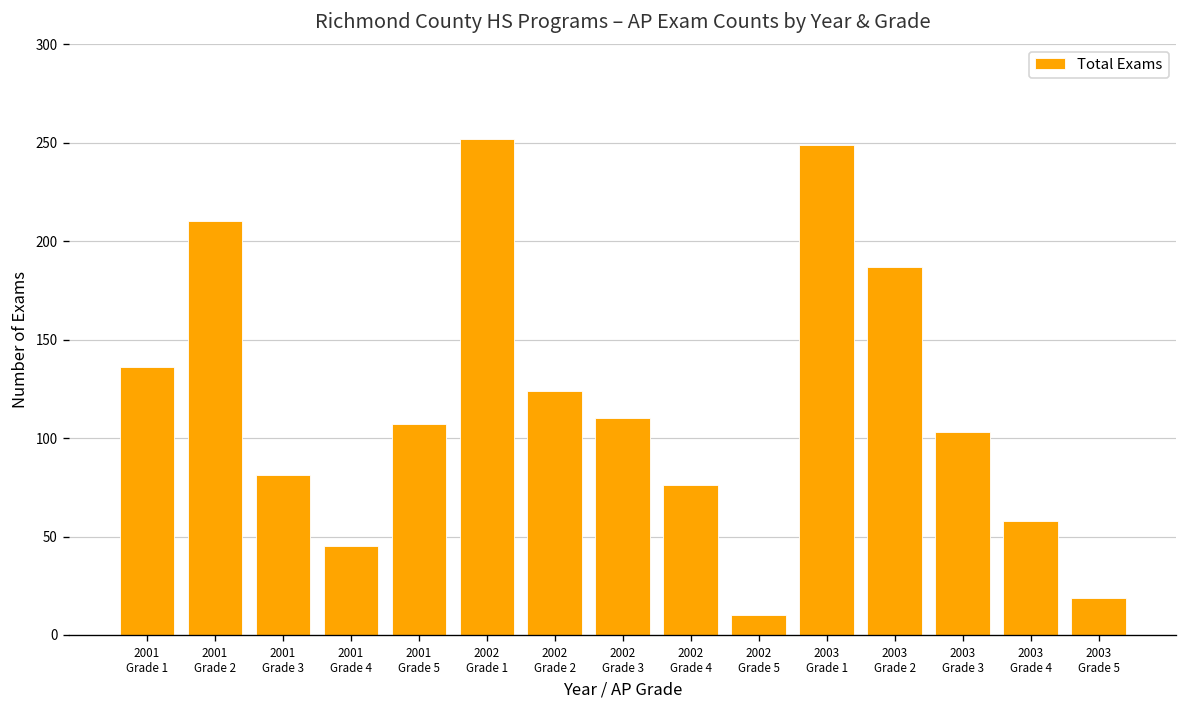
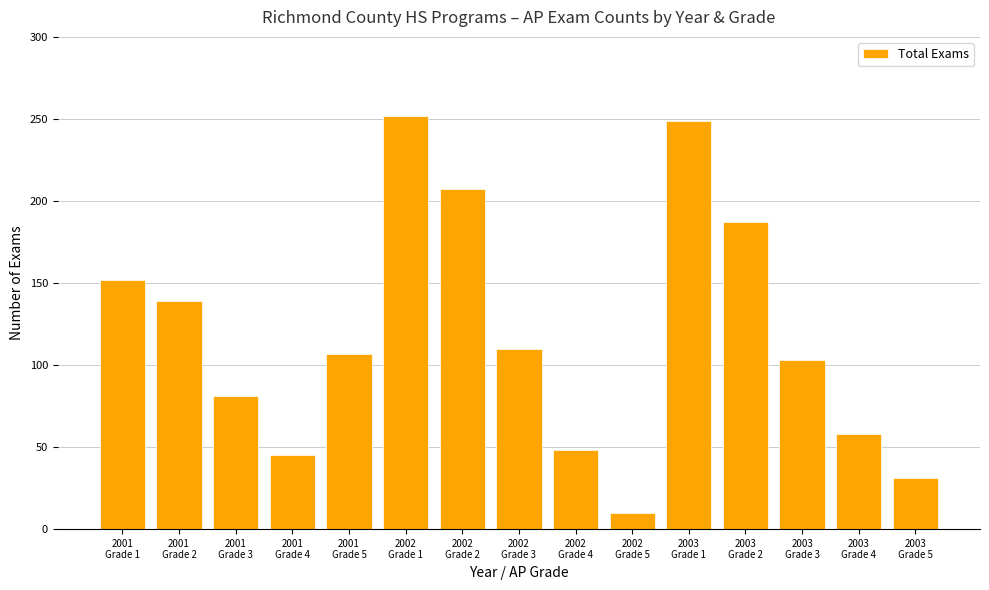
  {
-   "2001 Grade 1": 136,
-   "2001 Grade 2": 210,
+   "2001 Grade 1": 152,
+   "2001 Grade 2": 139,
    "2001 Grade 3": 81,
    "2001 Grade 4": 45,
    "2001 Grade 5": 107,
    "2002 Grade 1": 252,
-   "2002 Grade 2": 124,
+   "2002 Grade 2": 207,
    "2002 Grade 3": 110,
-   "2002 Grade 4": 76,
+   "2002 Grade 4": 48,
    "2002 Grade 5": 10,
    "2003 Grade 1": 249,
    "2003 Grade 2": 187,
    "2003 Grade 3": 103,
    "2003 Grade 4": 58,
-   "2003 Grade 5": 19
+   "2003 Grade 5": 31
  }
